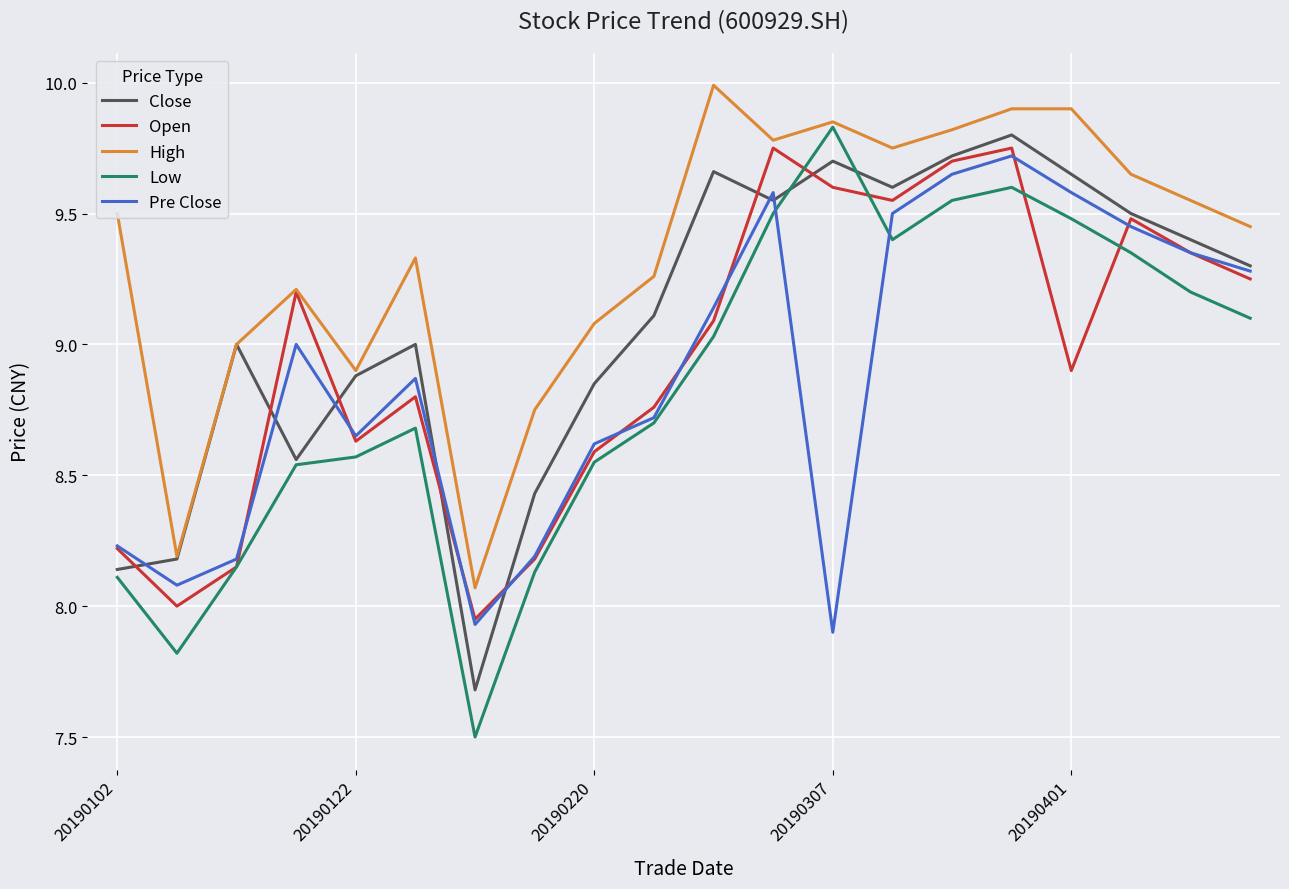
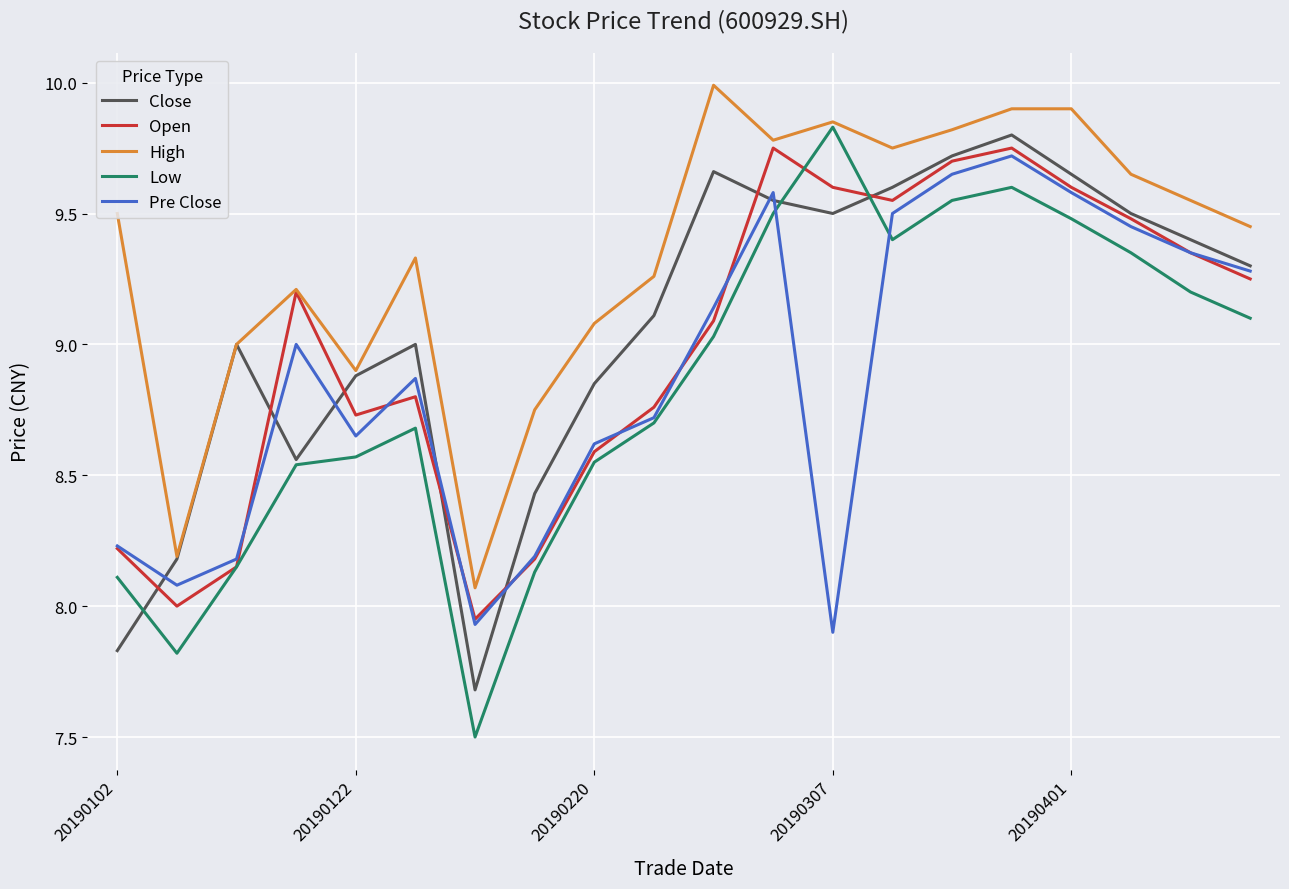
  {
    "Close": {
-     "20190102": 8.14,
+     "20190102": 7.83,
      "20190122": 8.88,
      "20190220": 8.85,
-     "20190307": 9.7,
+     "20190307": 9.5,
      "20190401": 9.65
    },
    "Open": {
      "20190102": 8.22,
-     "20190122": 8.63,
+     "20190122": 8.73,
      "20190220": 8.59,
      "20190307": 9.60,
-     "20190401": 8.9
+     "20190401": 9.6
    },
    "High": {
      "20190122": 8.90,
      "20190220": 9.08,
      "20190307": 9.85,
      "20190401": 9.90
    },
    "Low": {
      "20190102": 8.11,
      "20190122": 8.57,
      "20190220": 8.55,
      "20190307": 9.83,
      "20190401": 9.48
    },
    "Pre Close": {
      "20190102": 8.23,
      "20190122": 8.65,
      "20190220": 8.62,
      "20190307": 7.90,
      "20190401": 9.58
    }
  }
